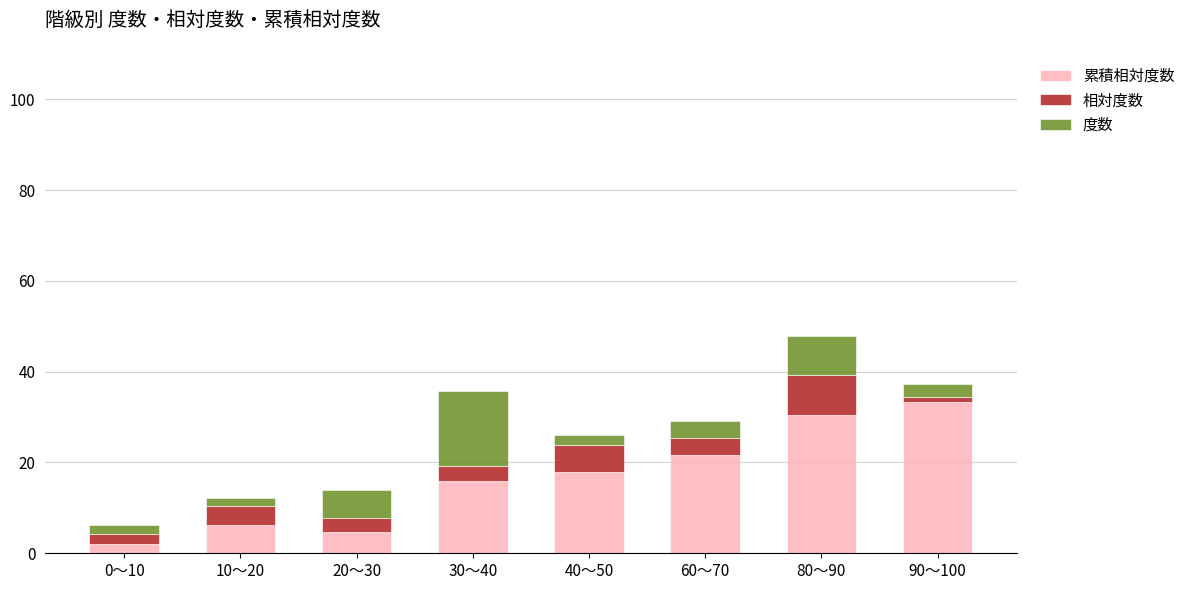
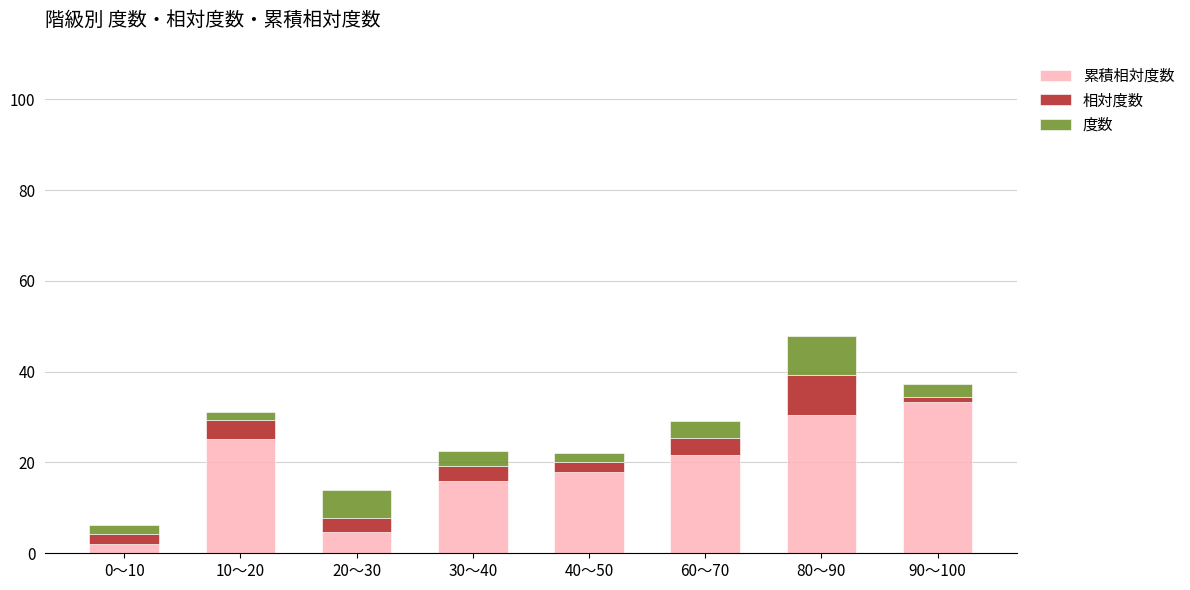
  {
    "累積相対度数": {
      "0～10": 2,
-     "10～20": 6,
+     "10～20": 25,
      "20～30": 5,
      "30～40": 16,
      "40～50": 18,
      "60～70": 22,
      "80～90": 30,
      "90～100": 33
    },
    "相対度数": {
      "0～10": 2,
      "10～20": 4,
      "20～30": 3,
      "30～40": 3,
-     "40～50": 6,
+     "40～50": 2,
      "60～70": 4,
      "80～90": 9,
      "90～100": 1
    },
    "度数": {
      "0～10": 2,
      "10～20": 2,
      "20～30": 6,
-     "30～40": 17,
+     "30～40": 3,
      "40～50": 2,
      "60～70": 4,
      "80～90": 9,
      "90～100": 3
    }
  }
